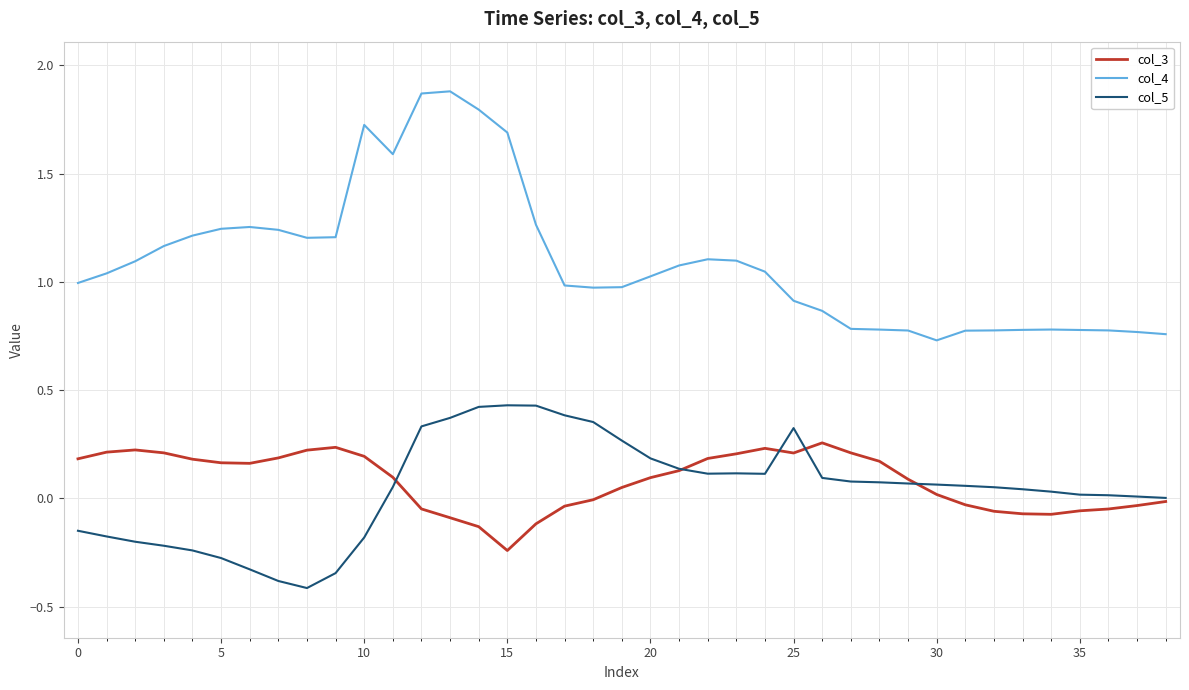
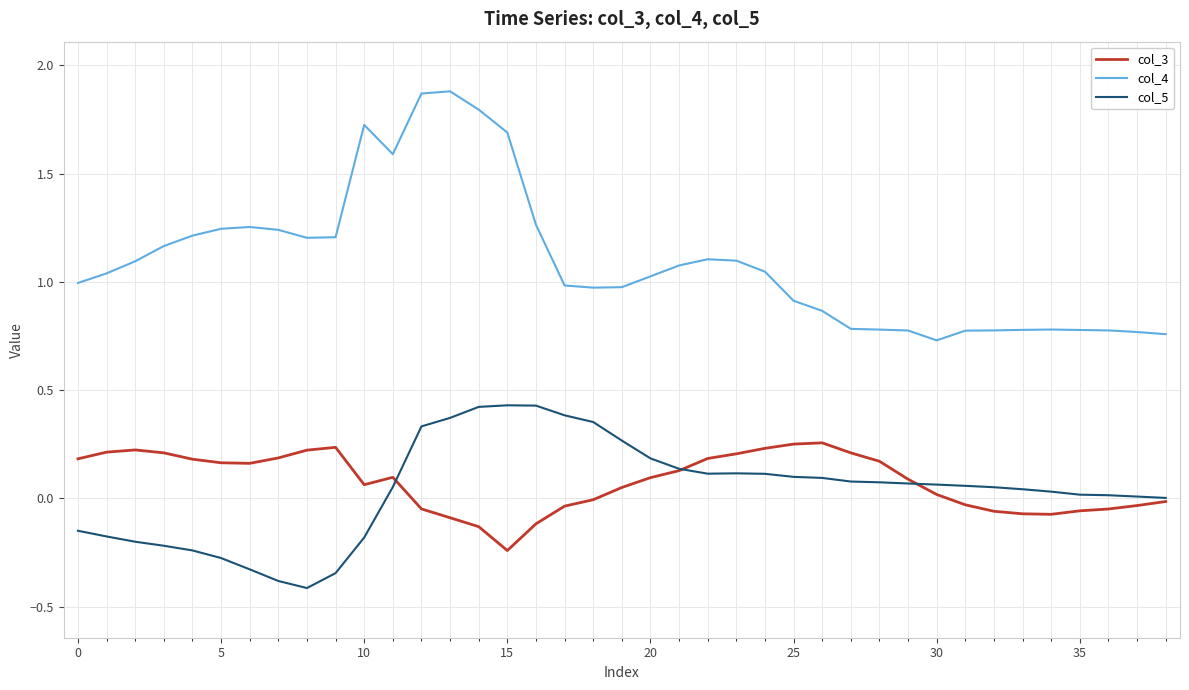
  {
    "col_3": {
      "0": 0.18,
      "5": 0.16,
-     "10": 0.19,
+     "10": 0.06,
      "15": -0.24,
      "20": 0.10,
-     "25": 0.21,
+     "25": 0.25,
      "30": 0.02,
      "35": -0.06
    },
    "col_4": {
      "0": 1.00,
      "5": 1.25,
      "10": 1.73,
      "15": 1.69,
      "20": 1.03,
      "25": 0.91,
      "30": 0.73,
      "35": 0.78
    },
    "col_5": {
      "0": -0.15,
      "5": -0.28,
      "10": -0.18,
      "15": 0.43,
      "20": 0.18,
-     "25": 0.32,
+     "25": 0.10,
      "30": 0.06,
      "35": 0.02
    }
  }
